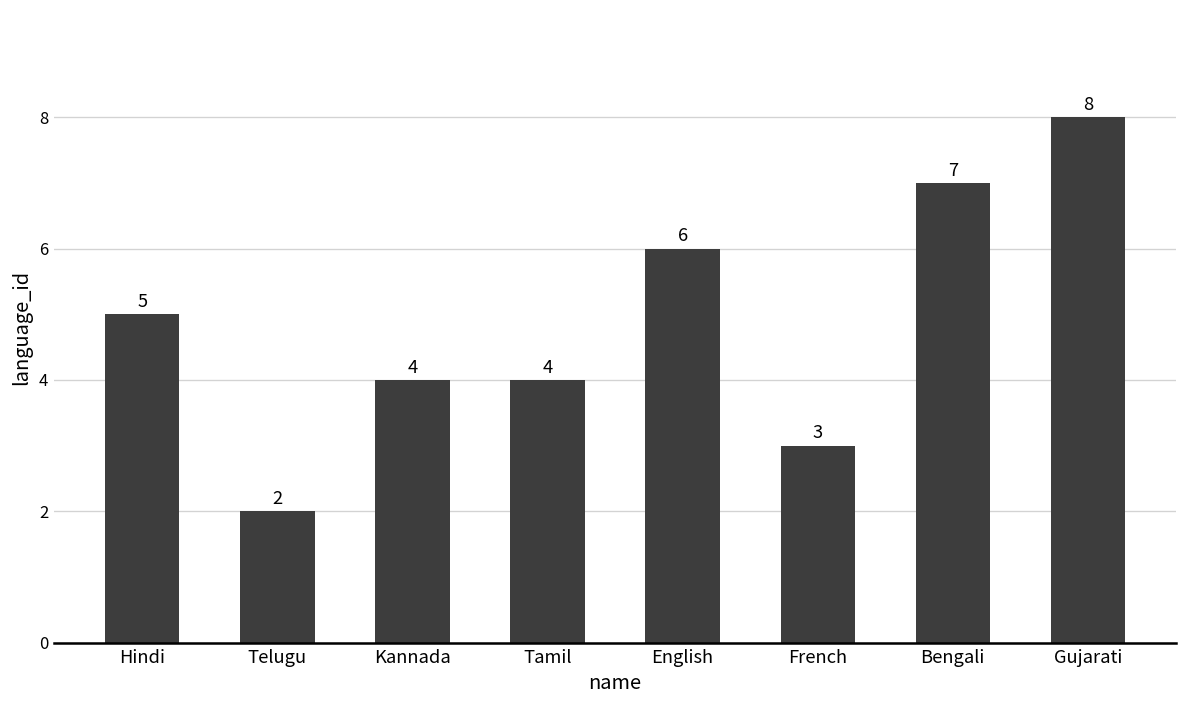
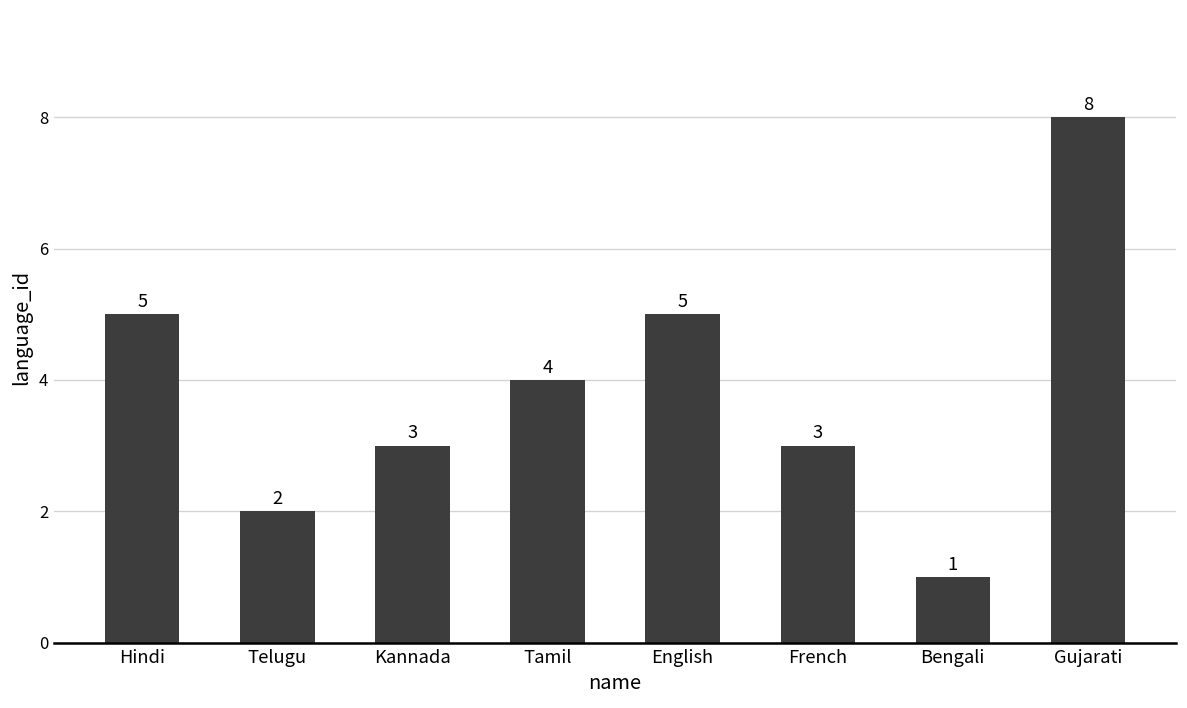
  {
    "Hindi": 5,
    "Telugu": 2,
-   "Kannada": 4,
+   "Kannada": 3,
    "Tamil": 4,
-   "English": 6,
+   "English": 5,
    "French": 3,
-   "Bengali": 7,
+   "Bengali": 1,
    "Gujarati": 8
  }
